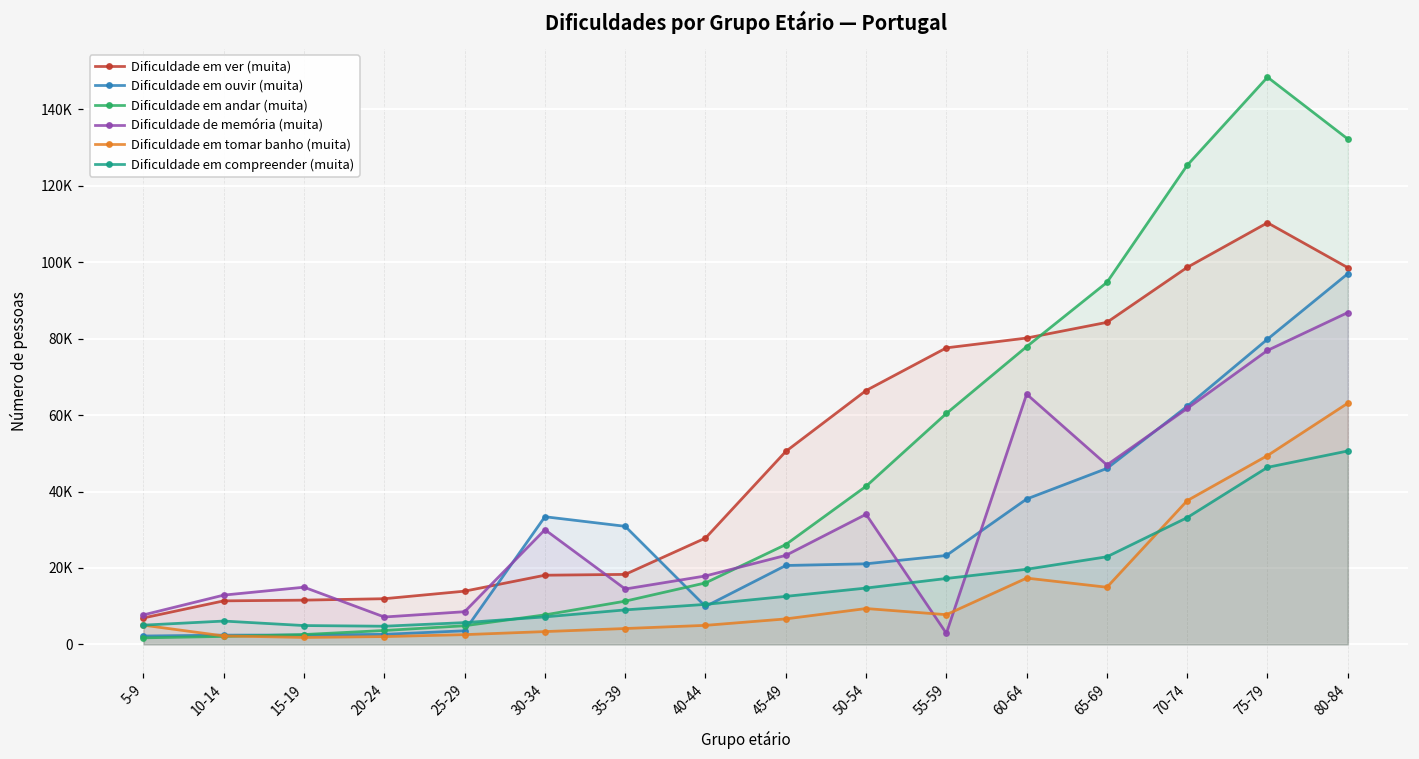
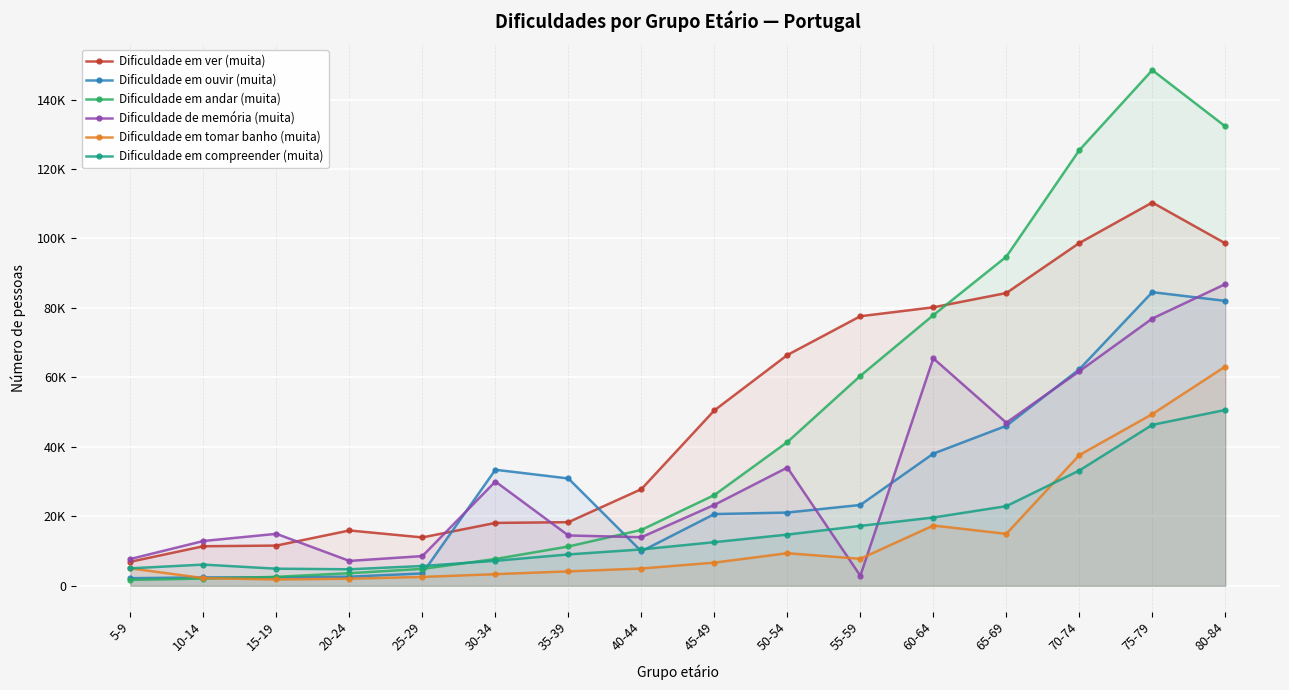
  {
    "Dificuldade em ver (muita)": {
      "5-9": 7000,
      "10-14": 11000,
      "15-19": 12000,
-     "20-24": 12000,
+     "20-24": 16000,
      "25-29": 14000,
      "30-34": 18000,
      "35-39": 18000,
      "40-44": 28000,
      "45-49": 50000,
      "50-54": 66000,
      "55-59": 78000,
      "60-64": 80000,
      "65-69": 84000,
      "70-74": 99000,
      "75-79": 110000,
      "80-84": 99000
    },
    "Dificuldade em ouvir (muita)": {
      "25-29": 4000,
      "30-34": 33000,
      "35-39": 31000,
      "45-49": 21000,
      "50-54": 21000,
      "55-59": 23000,
      "60-64": 38000,
      "65-69": 46000,
-     "75-79": 80000,
-     "80-84": 97000
+     "75-79": 85000,
+     "80-84": 82000
    },
    "Dificuldade de memória (muita)": {
      "5-9": 8000,
      "10-14": 13000,
      "15-19": 15000,
      "20-24": 7000,
      "25-29": 9000,
      "30-34": 30000,
      "35-39": 14000,
-     "40-44": 18000,
+     "40-44": 14000,
      "45-49": 23000,
      "50-54": 34000,
      "55-59": 3000,
      "60-64": 65000,
      "65-69": 47000,
      "75-79": 77000,
      "80-84": 87000
    },
    "Dificuldade em tomar banho (muita)": {
      "25-29": 3000,
      "30-34": 3000,
      "35-39": 4000,
      "40-44": 5000,
      "45-49": 7000,
      "50-54": 9000,
      "55-59": 8000,
      "60-64": 17000,
      "65-69": 15000,
      "70-74": 38000,
      "75-79": 49000,
      "80-84": 63000
    }
  }
